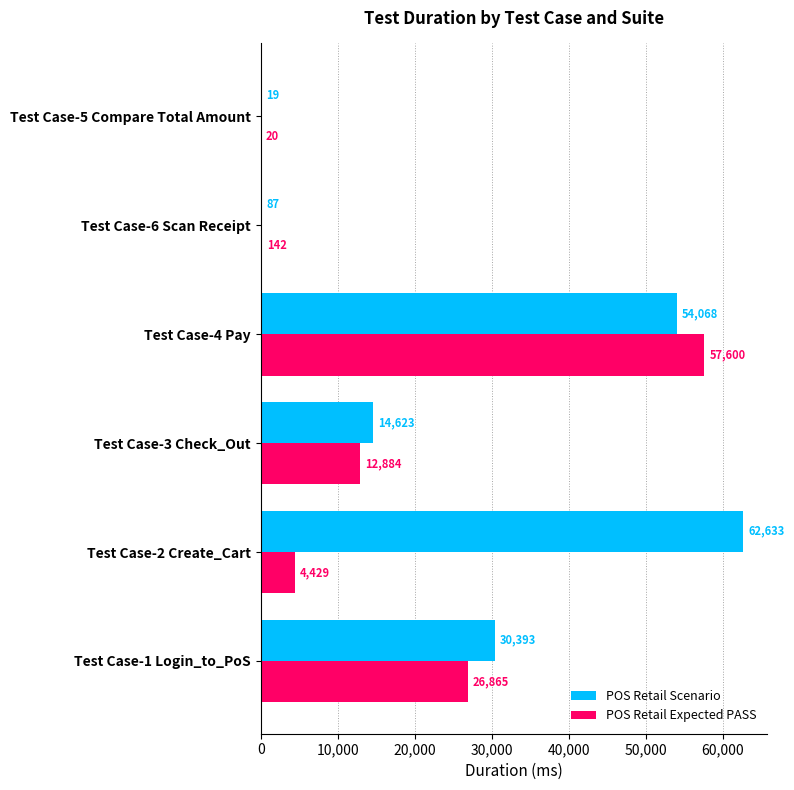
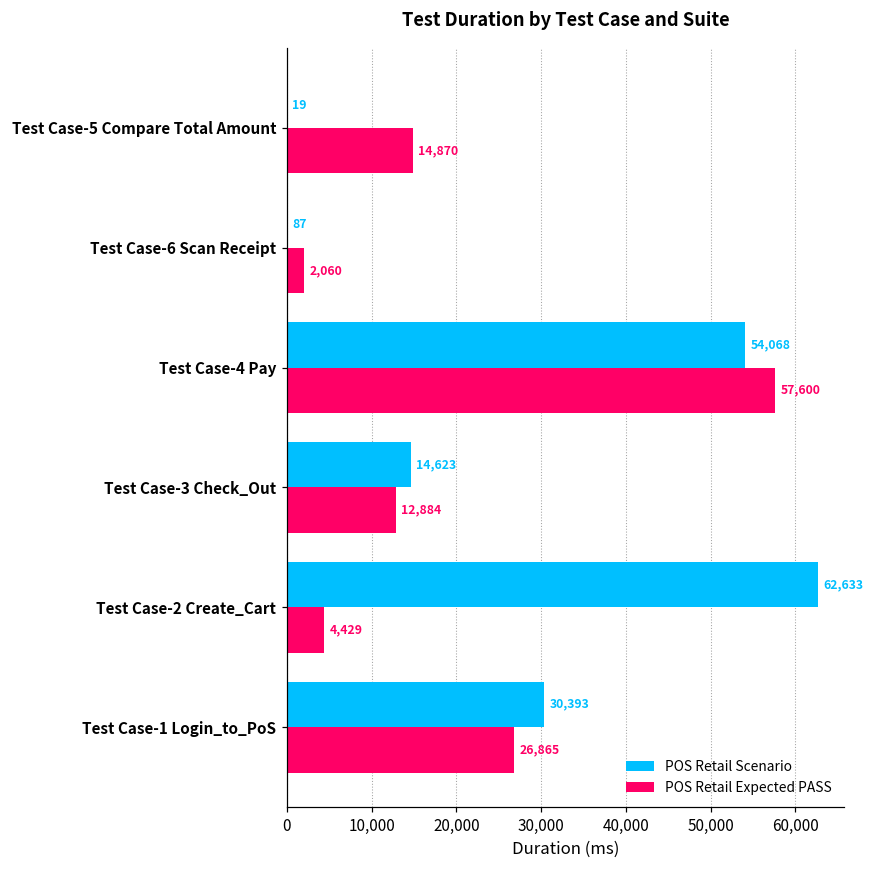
  {
    "POS Retail Scenario": {
      "Test Case-5 Compare Total Amount": "19",
      "Test Case-6 Scan Receipt": "87",
      "Test Case-4 Pay": "54,068",
      "Test Case-3 Check_Out": "14,623",
      "Test Case-2 Create_Cart": "62,633",
      "Test Case-1 Login_to_PoS": "30,393"
    },
    "POS Retail Expected PASS": {
-     "Test Case-5 Compare Total Amount": "20",
-     "Test Case-6 Scan Receipt": "142",
+     "Test Case-5 Compare Total Amount": "14,870",
+     "Test Case-6 Scan Receipt": "2,060",
      "Test Case-4 Pay": "57,600",
      "Test Case-3 Check_Out": "12,884",
      "Test Case-2 Create_Cart": "4,429",
      "Test Case-1 Login_to_PoS": "26,865"
    }
  }
